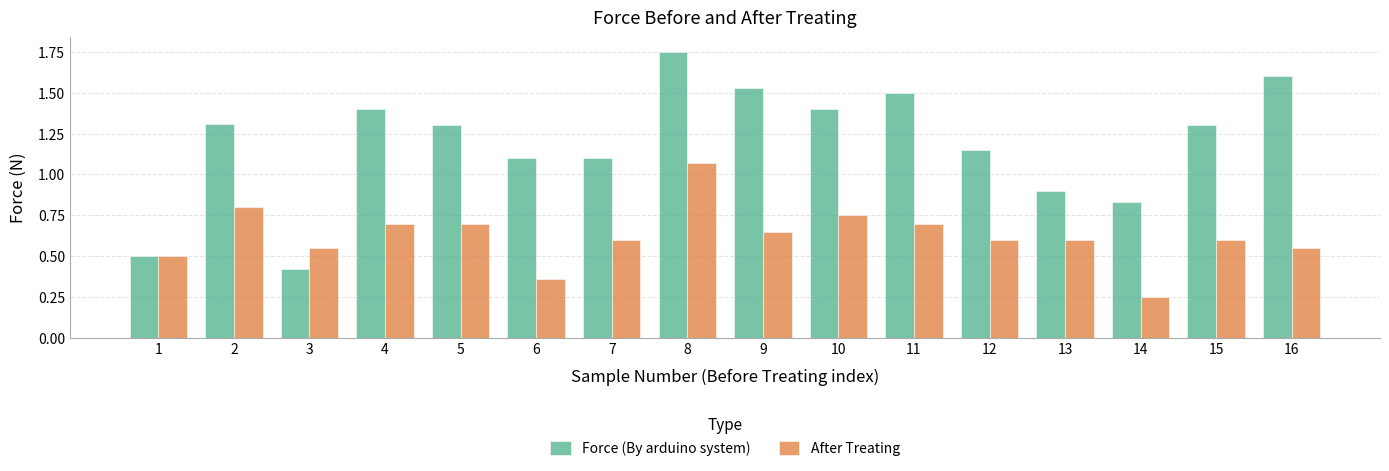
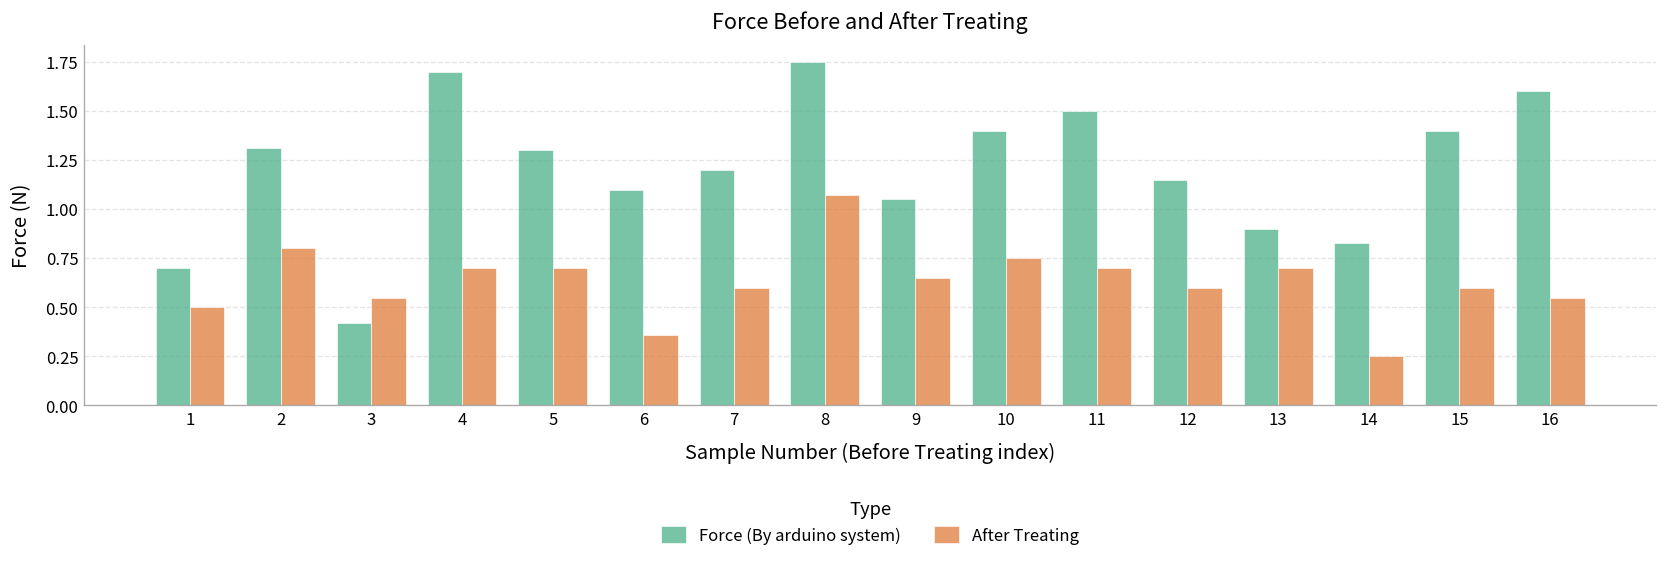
  {
    "Force (By arduino system)": {
-     "1": 0.5,
+     "1": 0.7,
      "2": 1.31,
      "3": 0.42,
-     "4": 1.4,
+     "4": 1.7,
      "5": 1.30,
      "6": 1.10,
-     "7": 1.1,
+     "7": 1.2,
      "8": 1.75,
-     "9": 1.53,
+     "9": 1.05,
      "10": 1.40,
      "11": 1.50,
      "12": 1.15,
      "13": 0.90,
      "14": 0.83,
-     "15": 1.3,
+     "15": 1.4,
      "16": 1.60
    },
    "After Treating": {
      "1": 0.5,
      "2": 0.8,
      "3": 0.55,
      "4": 0.7,
      "5": 0.7,
      "6": 0.36,
      "7": 0.6,
      "8": 1.07,
      "9": 0.65,
      "10": 0.75,
      "11": 0.7,
      "12": 0.6,
-     "13": 0.6,
+     "13": 0.7,
      "14": 0.25,
      "15": 0.6,
      "16": 0.55
    }
  }
